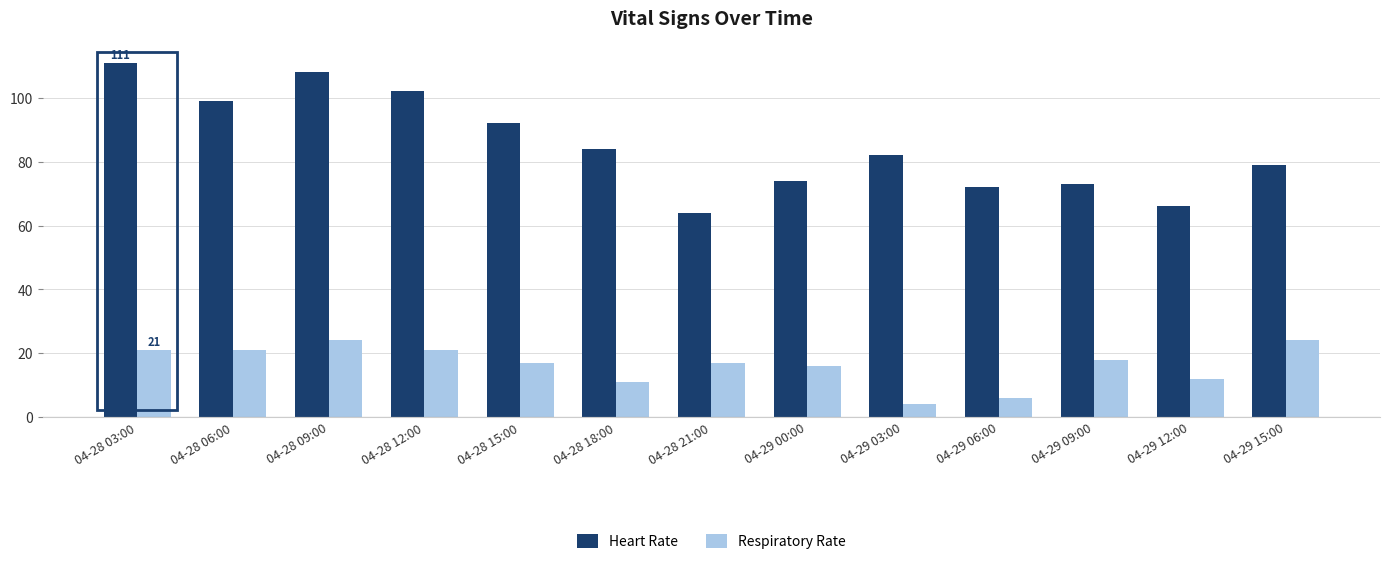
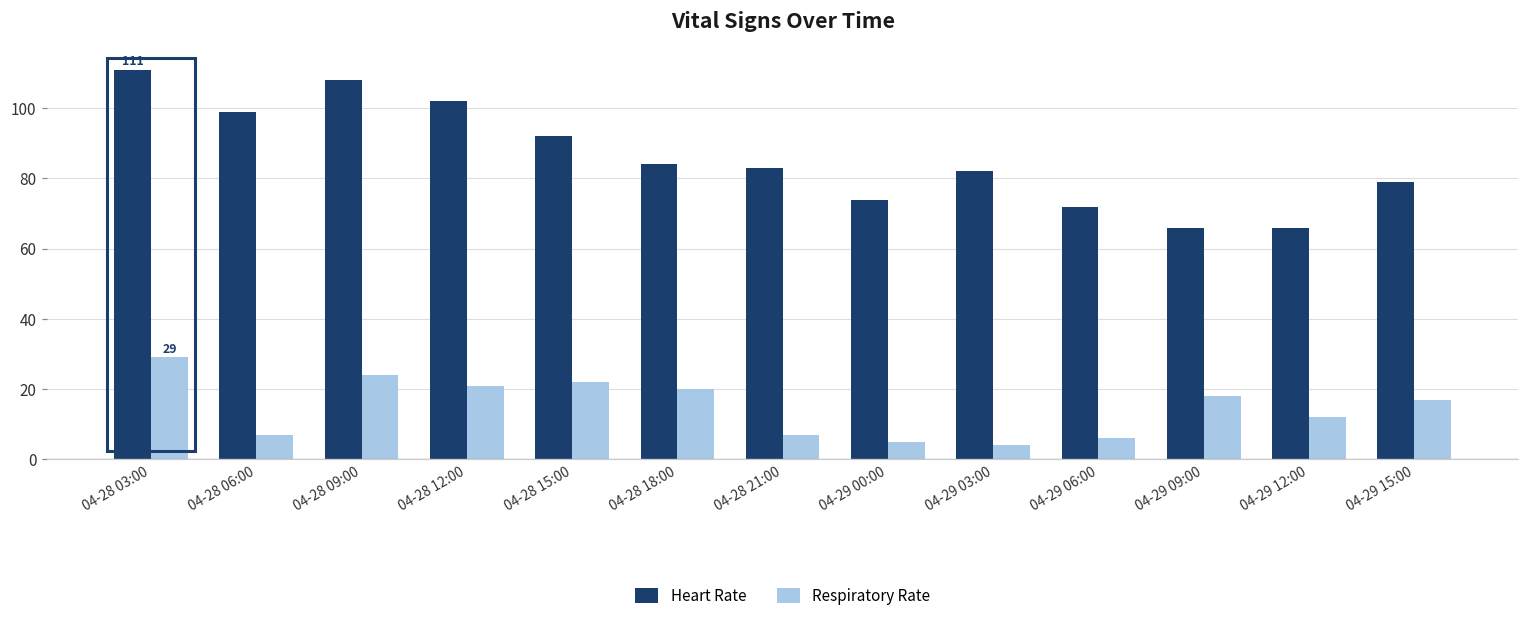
  {
    "Heart Rate": {
      "04-28 06:00": 99,
      "04-28 09:00": 108,
      "04-28 12:00": 102,
      "04-28 15:00": 92,
      "04-28 18:00": 84,
-     "04-28 21:00": 64,
+     "04-28 21:00": 83,
      "04-29 00:00": 74,
      "04-29 03:00": 82,
      "04-29 06:00": 72,
-     "04-29 09:00": 73,
+     "04-29 09:00": 66,
      "04-29 12:00": 66,
      "04-29 15:00": 79
    },
    "Respiratory Rate": {
-     "04-28 03:00": 21,
-     "04-28 06:00": 21,
-     "04-28 15:00": 17,
-     "04-28 18:00": 11,
-     "04-28 21:00": 17,
-     "04-29 00:00": 16,
-     "04-29 15:00": 24
+     "04-28 03:00": 29,
+     "04-28 06:00": 7,
+     "04-28 15:00": 22,
+     "04-28 18:00": 20,
+     "04-28 21:00": 7,
+     "04-29 00:00": 5,
+     "04-29 15:00": 17
    }
  }
